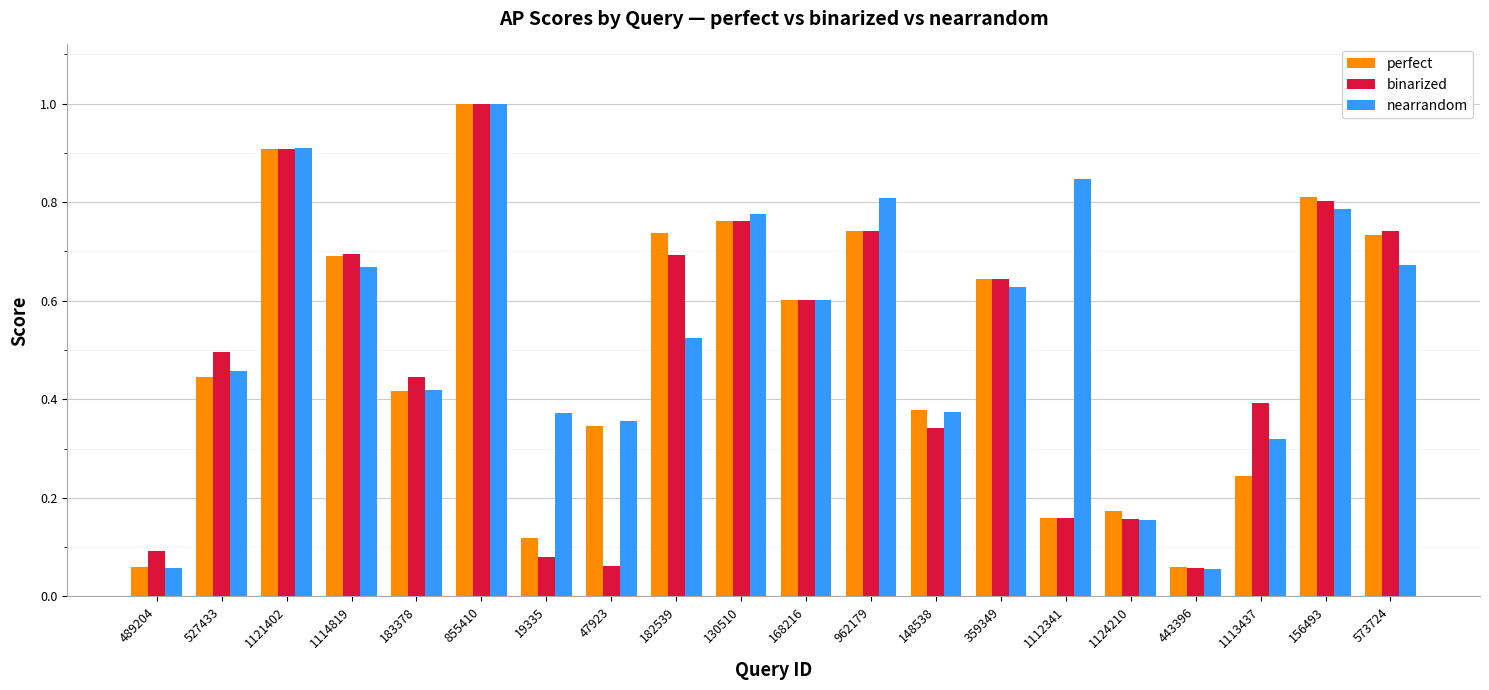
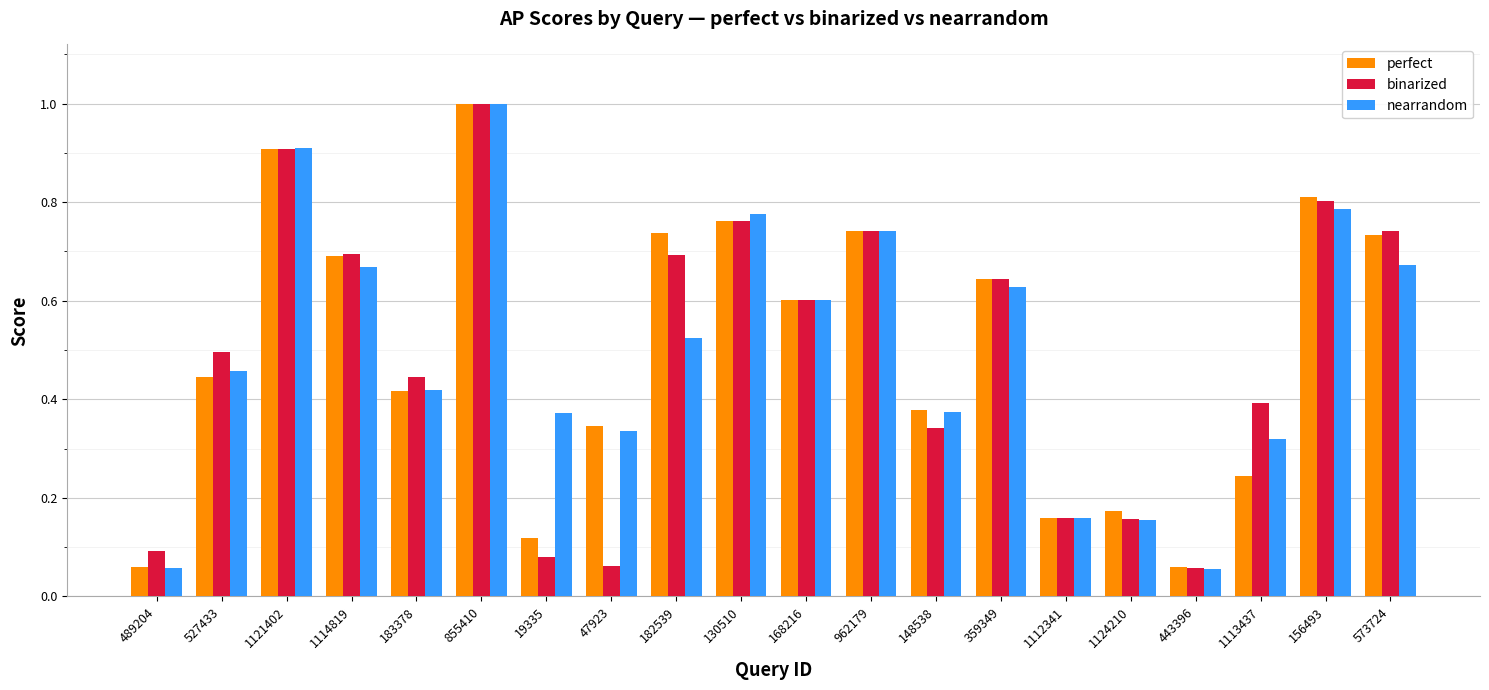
  {
    "perfect": {
      "489204": 0.06,
      "527433": 0.45,
      "1121402": 0.91,
      "1114819": 0.69,
      "183378": 0.42,
      "855410": 1.00,
      "19335": 0.12,
      "47923": 0.35,
      "182539": 0.74,
      "130510": 0.76,
      "168216": 0.60,
      "962179": 0.74,
      "148538": 0.38,
      "359349": 0.64,
      "1112341": 0.16,
      "1124210": 0.17,
      "443396": 0.06,
      "1113437": 0.24,
      "156493": 0.81,
      "573724": 0.73
    },
    "binarized": {
      "489204": 0.09,
      "527433": 0.50,
      "1121402": 0.91,
      "1114819": 0.70,
      "183378": 0.45,
      "855410": 1.00,
      "19335": 0.08,
      "47923": 0.06,
      "182539": 0.69,
      "130510": 0.76,
      "168216": 0.60,
      "962179": 0.74,
      "148538": 0.34,
      "359349": 0.64,
      "1112341": 0.16,
      "1124210": 0.16,
      "443396": 0.06,
      "1113437": 0.39,
      "156493": 0.80,
      "573724": 0.74
    },
    "nearrandom": {
      "489204": 0.06,
      "527433": 0.46,
      "1121402": 0.91,
      "1114819": 0.67,
      "183378": 0.42,
      "855410": 1.00,
      "19335": 0.37,
-     "47923": 0.36,
+     "47923": 0.34,
      "182539": 0.53,
      "130510": 0.78,
      "168216": 0.60,
-     "962179": 0.81,
+     "962179": 0.74,
      "148538": 0.37,
      "359349": 0.63,
-     "1112341": 0.85,
+     "1112341": 0.16,
      "1124210": 0.16,
      "443396": 0.06,
      "1113437": 0.32,
      "156493": 0.79,
      "573724": 0.67
    }
  }
